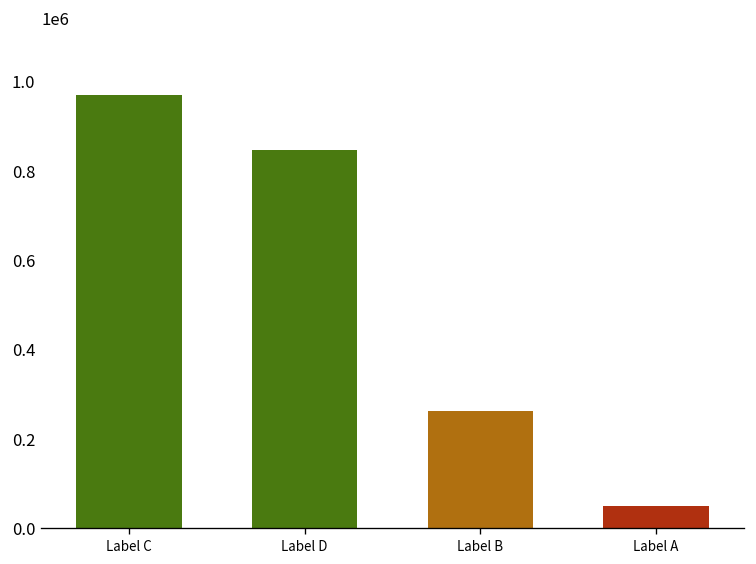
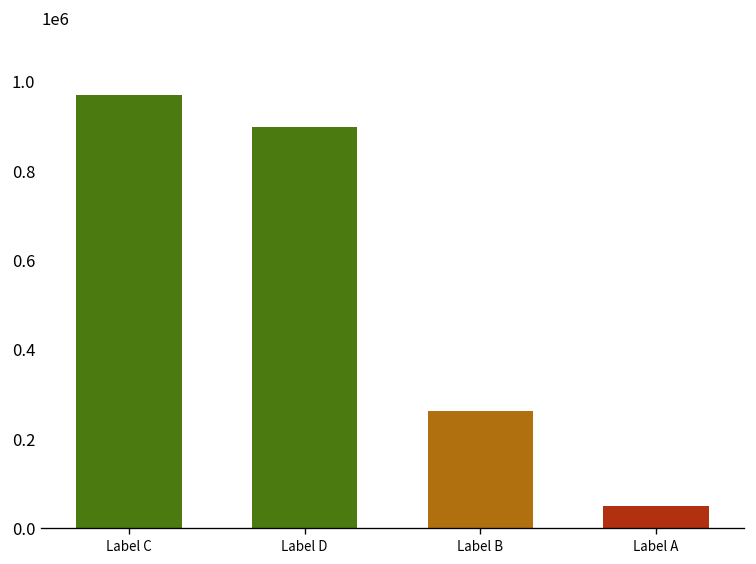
  {
    "Label C": 970000,
-   "Label D": 850000,
+   "Label D": 900000,
    "Label B": 260000,
    "Label A": 50000
  }
